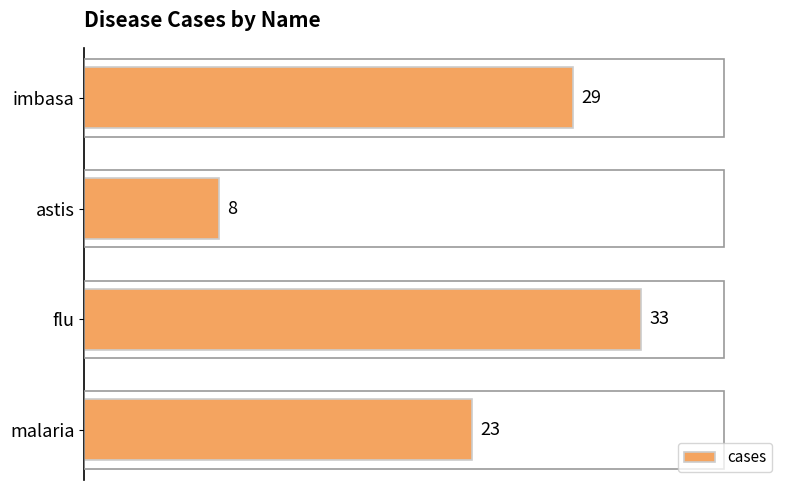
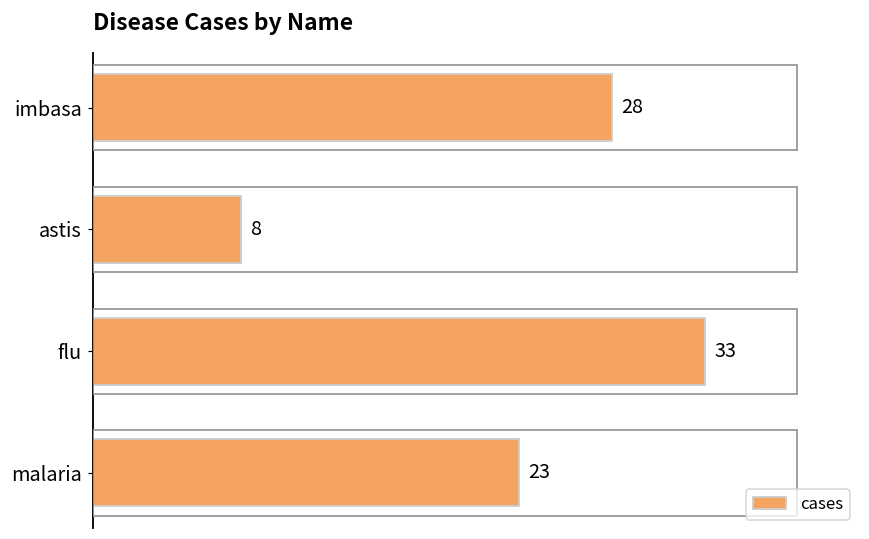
  {
-   "imbasa": 29,
+   "imbasa": 28,
    "astis": 8,
    "flu": 33,
    "malaria": 23
  }
